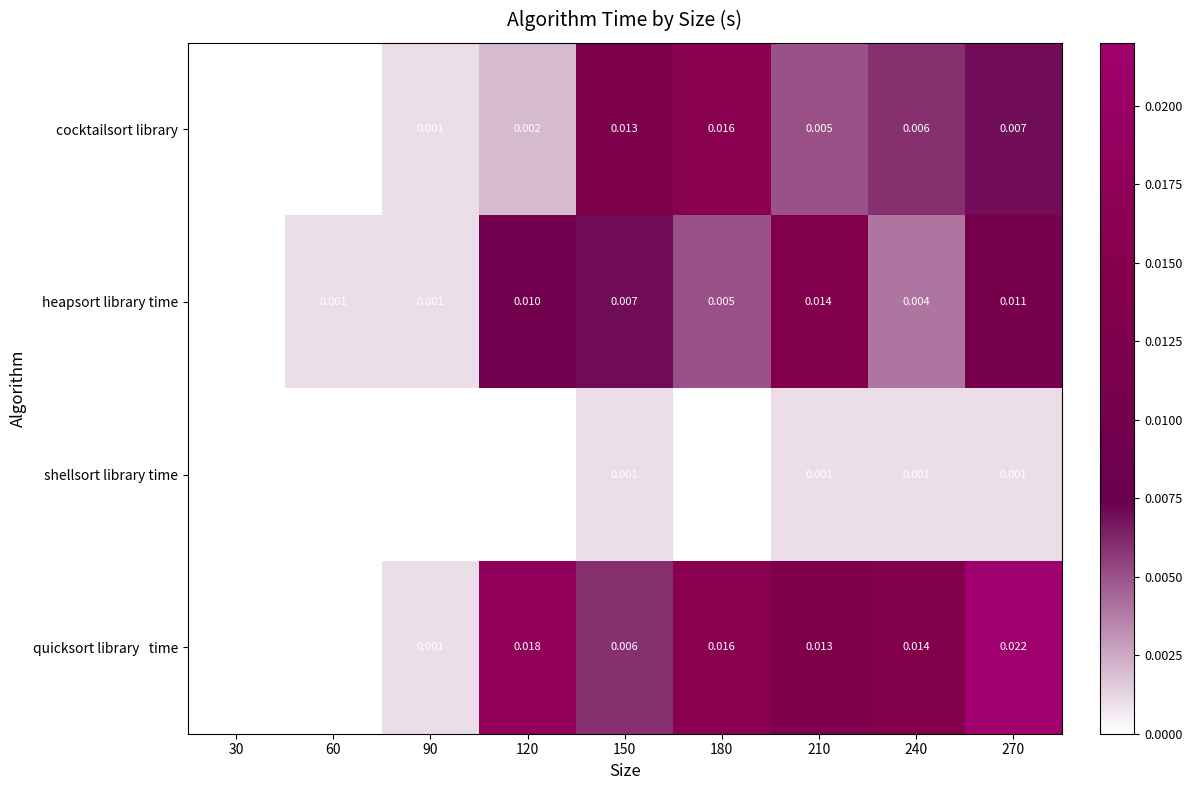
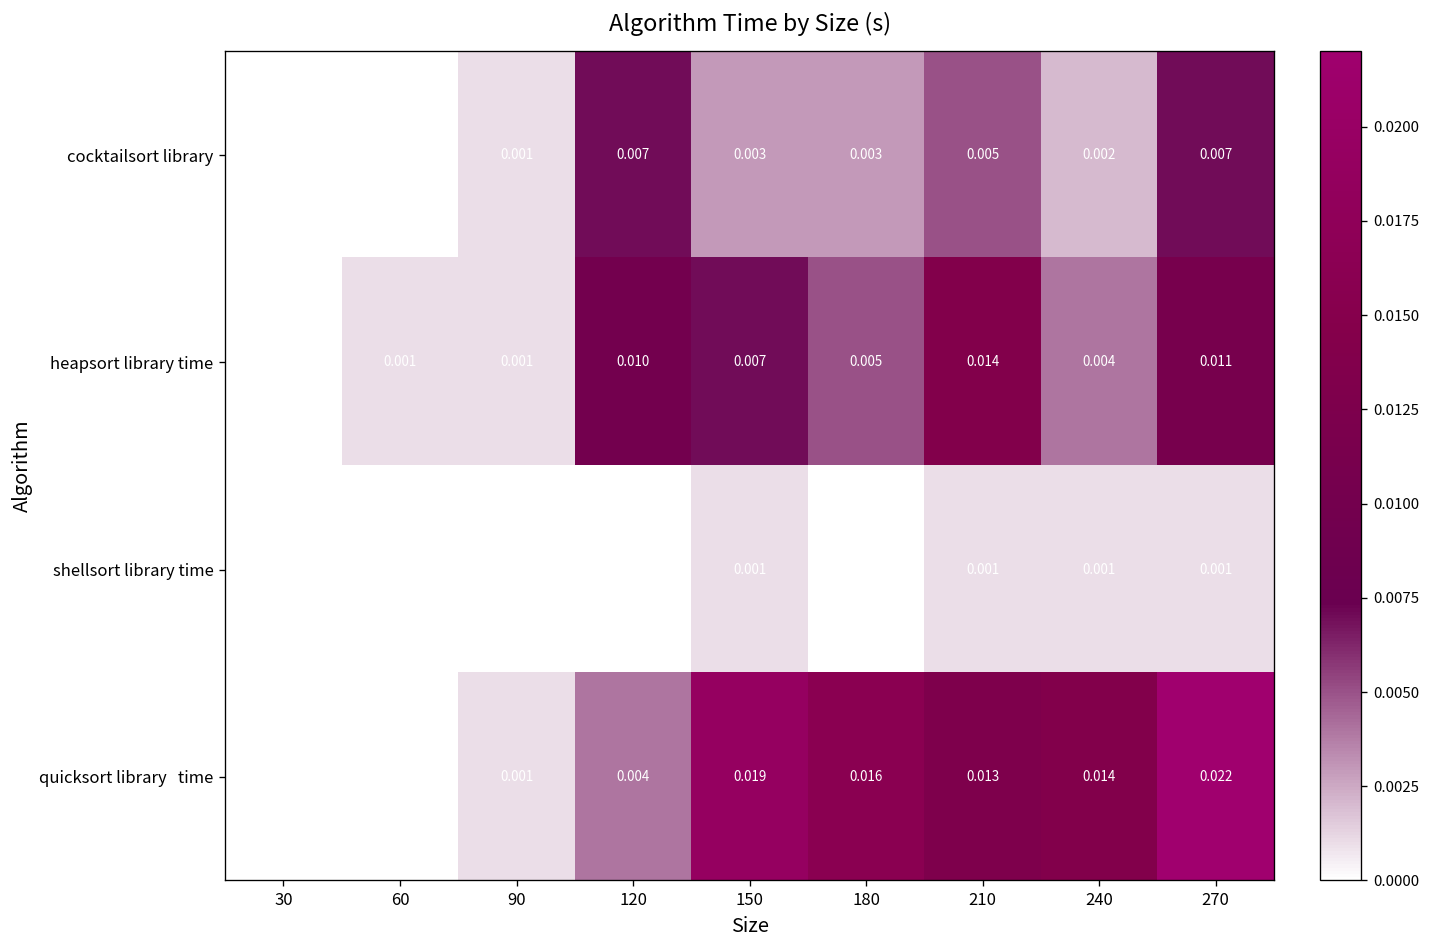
  {
    "cocktailsort library": {
-     "120": 0.002,
-     "150": 0.013,
-     "180": 0.016,
+     "120": 0.007,
+     "150": 0.003,
+     "180": 0.003,
      "210": 0.005,
-     "240": 0.006,
+     "240": 0.002,
      "270": 0.007
    },
    "heapsort library time": {
      "120": 0.010,
      "150": 0.007,
      "180": 0.005,
      "210": 0.014,
      "240": 0.004,
      "270": 0.011
    },
    "quicksort library time": {
-     "120": 0.018,
-     "150": 0.006,
+     "120": 0.004,
+     "150": 0.019,
      "180": 0.016,
      "210": 0.013,
      "240": 0.014,
      "270": 0.022
    }
  }
